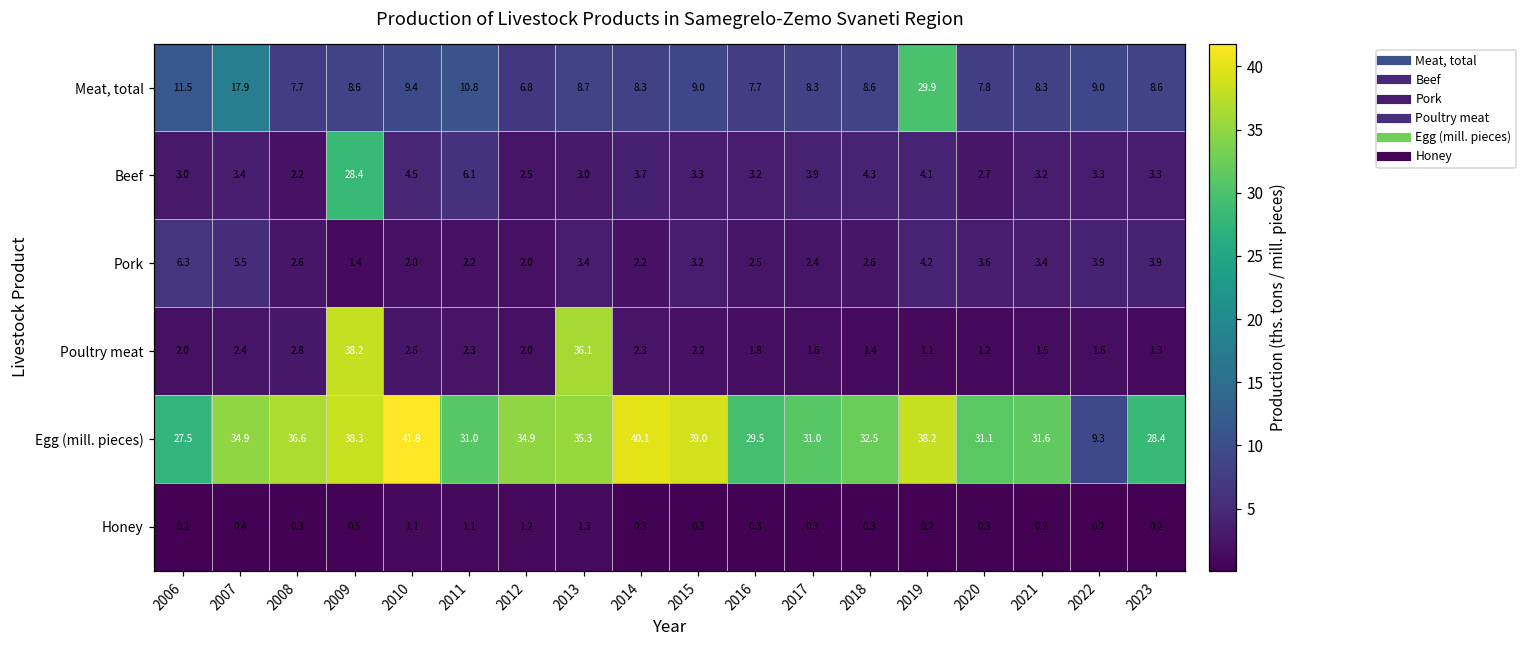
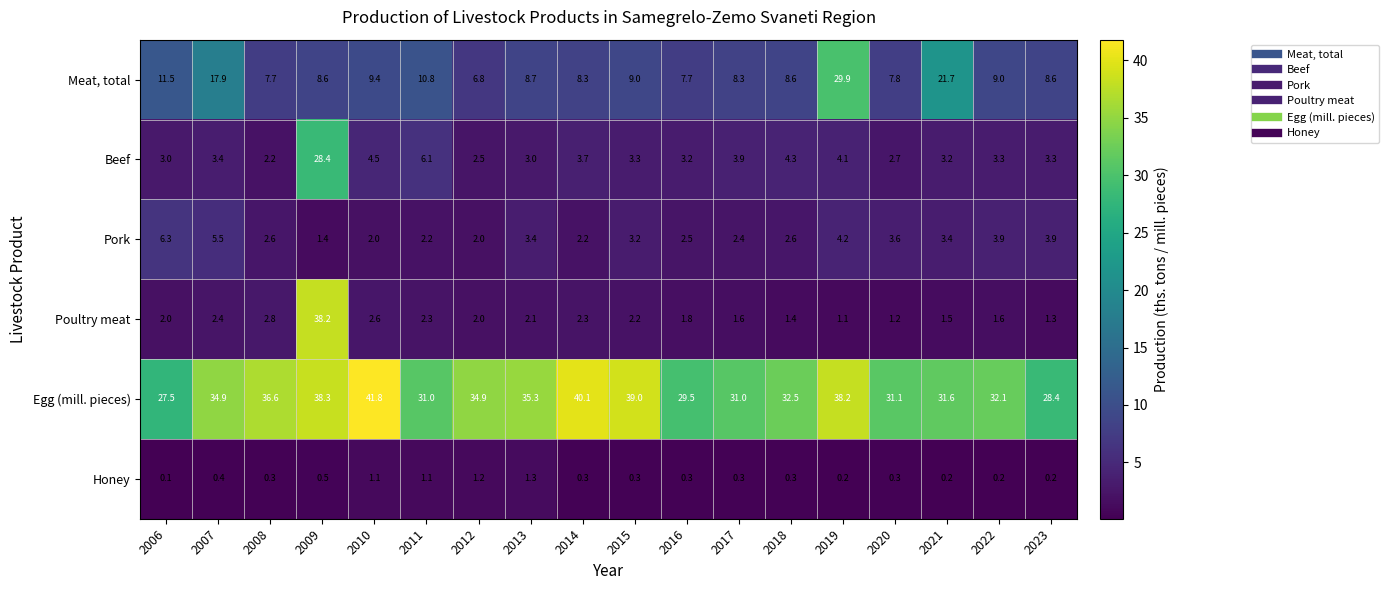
  {
    "Meat, total": {
      "2006": 11.5,
      "2007": 17.9,
      "2008": 7.7,
      "2009": 8.6,
      "2010": 9.4,
      "2011": 10.8,
      "2012": 6.8,
      "2013": 8.7,
      "2014": 8.3,
      "2015": 9.0,
      "2016": 7.7,
      "2017": 8.3,
      "2018": 8.6,
      "2019": 29.9,
      "2020": 7.8,
-     "2021": 8.3,
+     "2021": 21.7,
      "2022": 9.0,
      "2023": 8.6
    },
    "Beef": {
      "2006": 3.0,
      "2007": 3.4,
      "2008": 2.2,
      "2009": 28.4,
      "2010": 4.5,
      "2011": 6.1,
      "2012": 2.5,
      "2013": 3.0,
      "2014": 3.7,
      "2015": 3.3,
      "2016": 3.2,
      "2017": 3.9,
      "2018": 4.3,
      "2019": 4.1,
      "2020": 2.7,
      "2021": 3.2,
      "2022": 3.3,
      "2023": 3.3
    },
    "Pork": {
      "2006": 6.3,
      "2007": 5.5,
      "2008": 2.6,
      "2009": 1.4,
      "2010": 2.0,
      "2011": 2.2,
      "2012": 2.0,
      "2013": 3.4,
      "2014": 2.2,
      "2015": 3.2,
      "2016": 2.5,
      "2017": 2.4,
      "2018": 2.6,
      "2019": 4.2,
      "2020": 3.6,
      "2021": 3.4,
      "2022": 3.9,
      "2023": 3.9
    },
    "Poultry meat": {
      "2006": 2.0,
      "2007": 2.4,
      "2008": 2.8,
      "2009": 38.2,
      "2010": 2.6,
      "2011": 2.3,
      "2012": 2.0,
-     "2013": 36.1,
+     "2013": 2.1,
      "2014": 2.3,
      "2015": 2.2,
      "2016": 1.8,
      "2017": 1.6,
      "2018": 1.4,
      "2019": 1.1,
      "2020": 1.2,
      "2021": 1.5,
      "2022": 1.6,
      "2023": 1.3
    },
    "Egg (mill. pieces)": {
      "2006": 27.5,
      "2007": 34.9,
      "2008": 36.6,
      "2009": 38.3,
      "2010": 41.8,
      "2011": 31.0,
      "2012": 34.9,
      "2013": 35.3,
      "2014": 40.1,
      "2015": 39.0,
      "2016": 29.5,
      "2017": 31.0,
      "2018": 32.5,
      "2019": 38.2,
      "2020": 31.1,
      "2021": 31.6,
-     "2022": 9.3,
+     "2022": 32.1,
      "2023": 28.4
    },
    "Honey": {
      "2006": 0.1,
      "2007": 0.4,
      "2008": 0.3,
      "2009": 0.5,
      "2010": 1.1,
      "2011": 1.1,
      "2012": 1.2,
      "2013": 1.3,
      "2014": 0.3,
      "2015": 0.3,
      "2016": 0.3,
      "2017": 0.3,
      "2018": 0.3,
      "2019": 0.2,
      "2020": 0.3,
      "2021": 0.2,
      "2022": 0.2,
      "2023": 0.2
    }
  }
